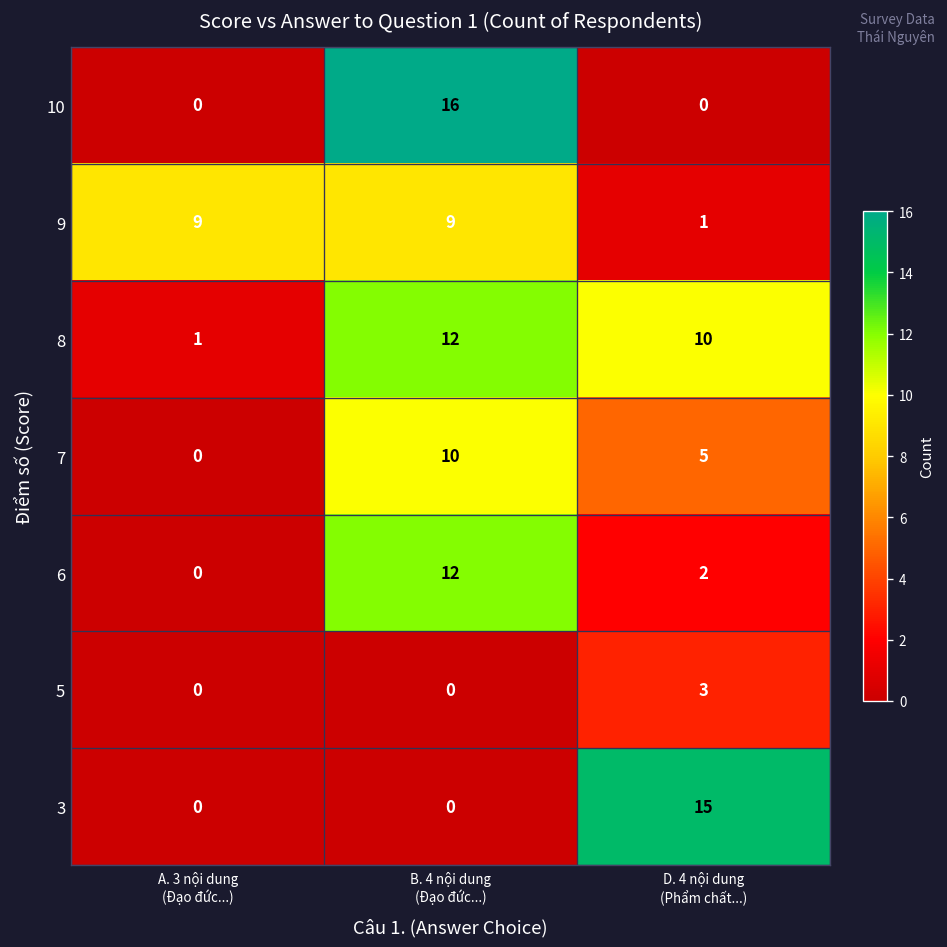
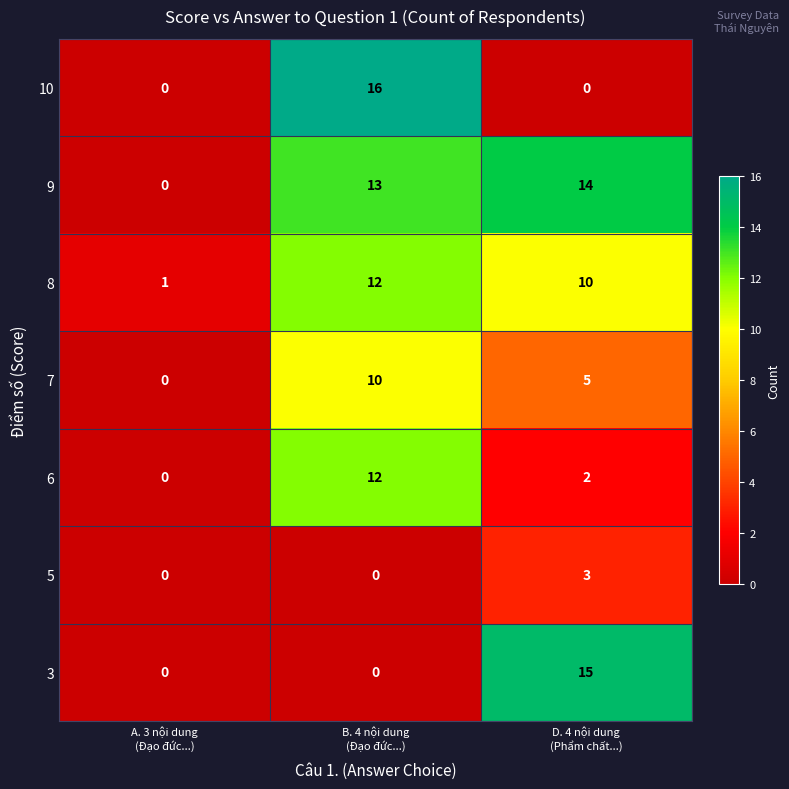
  {
    "10": {
      "A. 3 nội dung (Đạo đức...)": 0,
      "B. 4 nội dung (Đạo đức...)": 16,
      "D. 4 nội dung (Phẩm chất...)": 0
    },
    "9": {
-     "A. 3 nội dung (Đạo đức...)": 9,
-     "B. 4 nội dung (Đạo đức...)": 9,
-     "D. 4 nội dung (Phẩm chất...)": 1
+     "A. 3 nội dung (Đạo đức...)": 0,
+     "B. 4 nội dung (Đạo đức...)": 13,
+     "D. 4 nội dung (Phẩm chất...)": 14
    },
    "8": {
      "A. 3 nội dung (Đạo đức...)": 1,
      "B. 4 nội dung (Đạo đức...)": 12,
      "D. 4 nội dung (Phẩm chất...)": 10
    },
    "7": {
      "A. 3 nội dung (Đạo đức...)": 0,
      "B. 4 nội dung (Đạo đức...)": 10,
      "D. 4 nội dung (Phẩm chất...)": 5
    },
    "6": {
      "A. 3 nội dung (Đạo đức...)": 0,
      "B. 4 nội dung (Đạo đức...)": 12,
      "D. 4 nội dung (Phẩm chất...)": 2
    },
    "5": {
      "A. 3 nội dung (Đạo đức...)": 0,
      "B. 4 nội dung (Đạo đức...)": 0,
      "D. 4 nội dung (Phẩm chất...)": 3
    },
    "3": {
      "A. 3 nội dung (Đạo đức...)": 0,
      "B. 4 nội dung (Đạo đức...)": 0,
      "D. 4 nội dung (Phẩm chất...)": 15
    }
  }
